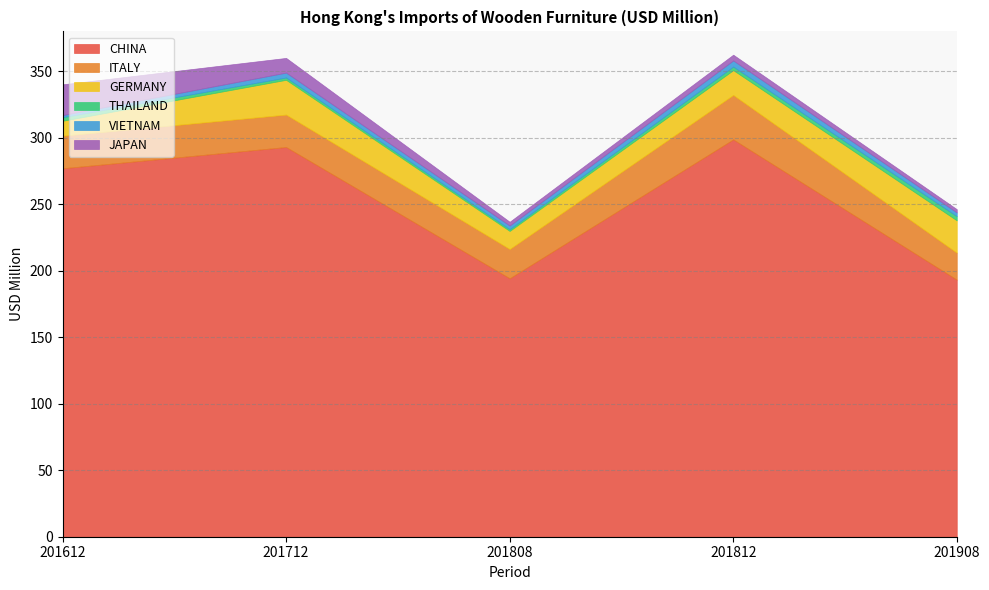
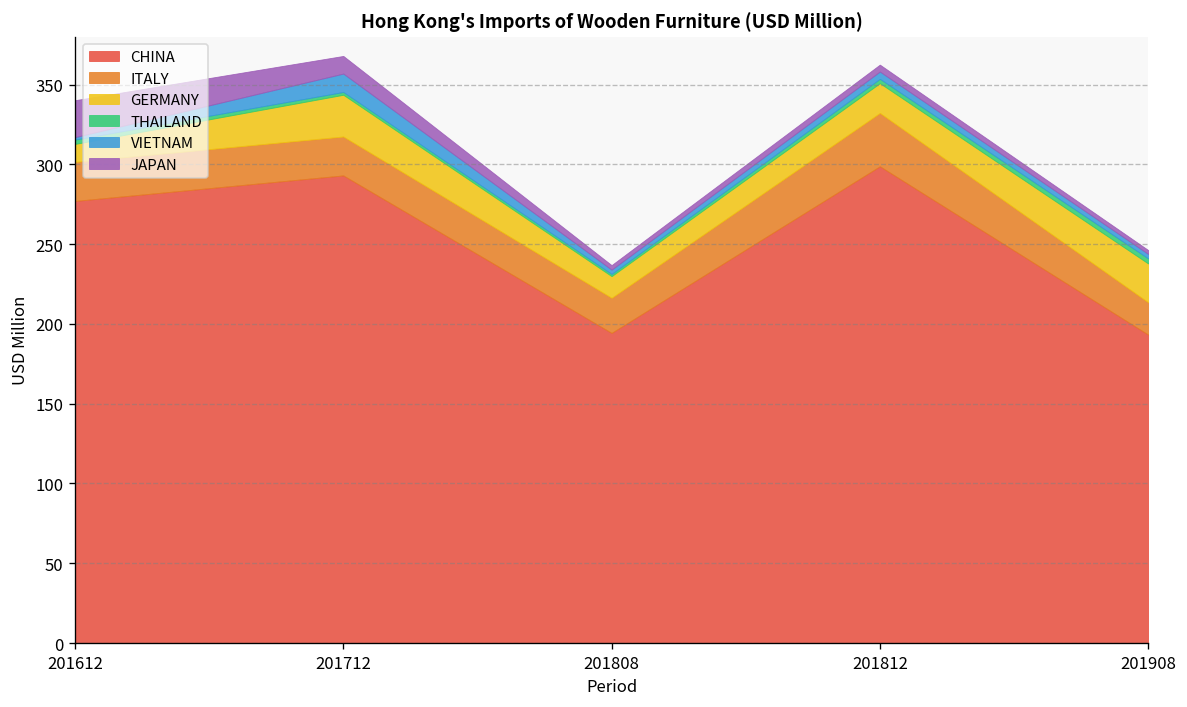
  {
    "GERMANY": {
      "201612": 11,
      "201812": 19,
      "201908": 24
    },
    "THAILAND": {
      "201812": 3,
      "201908": 3
    },
    "VIETNAM": {
-     "201712": 4,
+     "201712": 12,
      "201808": 3,
      "201812": 5,
      "201908": 3
    },
    "JAPAN": {
      "201612": 23,
      "201712": 11,
      "201808": 3,
      "201812": 4,
      "201908": 2
    }
  }
